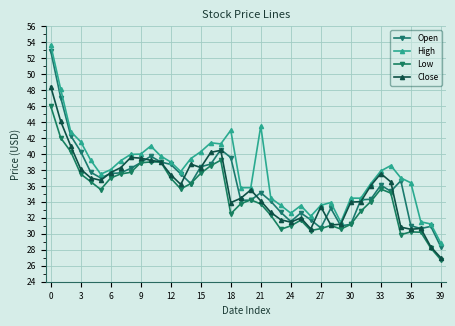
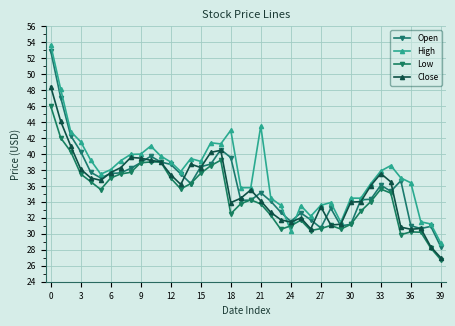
  {
    "High": {
      "0": 54,
      "3": 42,
      "6": 38,
      "9": 40,
-     "15": 40,
+     "15": 39,
      "18": 43,
      "21": 44,
-     "24": 33,
+     "24": 30,
      "30": 34,
      "36": 36,
      "39": 29
    }
  }
